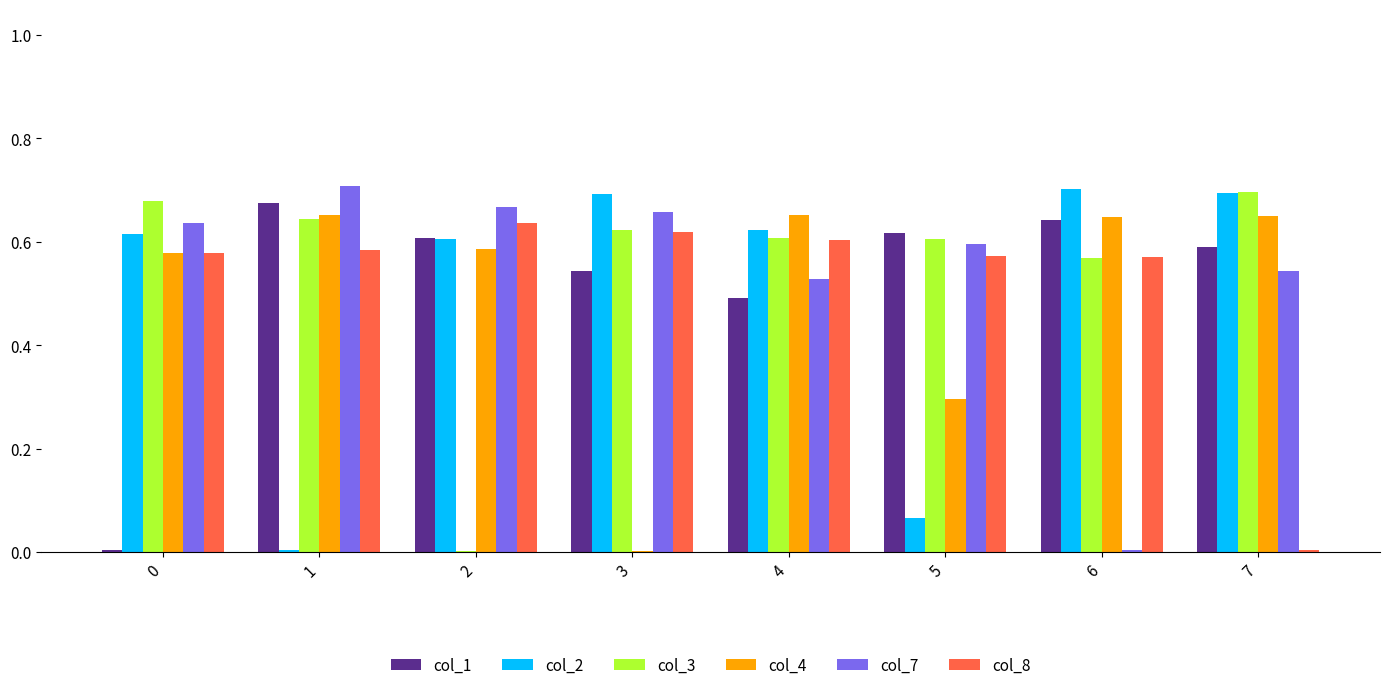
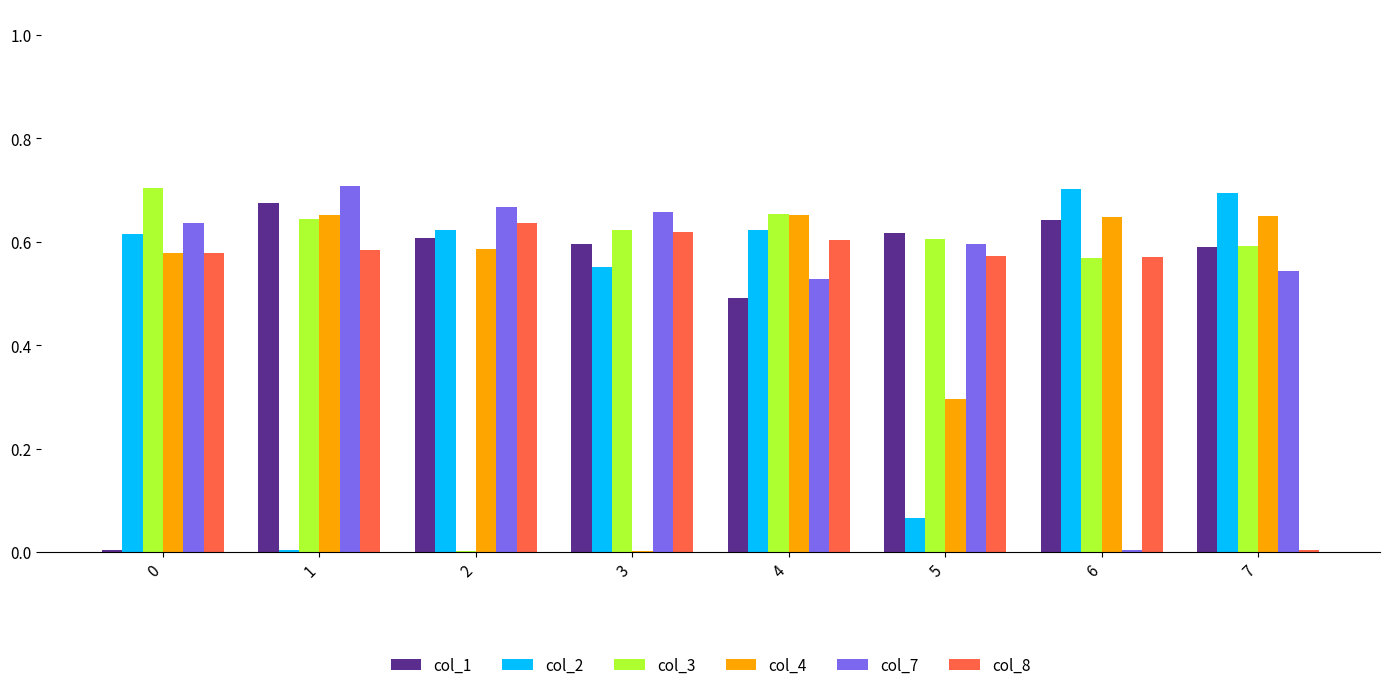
  {
    "col_1": {
      "1": 0.68,
      "2": 0.61,
-     "3": 0.54,
+     "3": 0.60,
      "4": 0.49,
      "5": 0.62,
      "6": 0.64,
      "7": 0.59
    },
    "col_2": {
      "0": 0.61,
-     "2": 0.60,
-     "3": 0.69,
+     "2": 0.62,
+     "3": 0.55,
      "4": 0.62,
      "5": 0.07,
      "6": 0.70,
      "7": 0.69
    },
    "col_3": {
-     "0": 0.68,
+     "0": 0.70,
      "1": 0.64,
      "3": 0.62,
-     "4": 0.61,
+     "4": 0.65,
      "5": 0.61,
      "6": 0.57,
-     "7": 0.70
+     "7": 0.59
    },
    "col_4": {
      "0": 0.58,
      "1": 0.65,
      "2": 0.59,
      "4": 0.65,
      "5": 0.30,
      "6": 0.65,
      "7": 0.65
    },
    "col_7": {
      "0": 0.64,
      "1": 0.71,
      "2": 0.67,
      "3": 0.66,
      "4": 0.53,
      "5": 0.60,
      "7": 0.54
    },
    "col_8": {
      "0": 0.58,
      "1": 0.58,
      "2": 0.64,
      "3": 0.62,
      "4": 0.60,
      "5": 0.57,
      "6": 0.57
    }
  }
